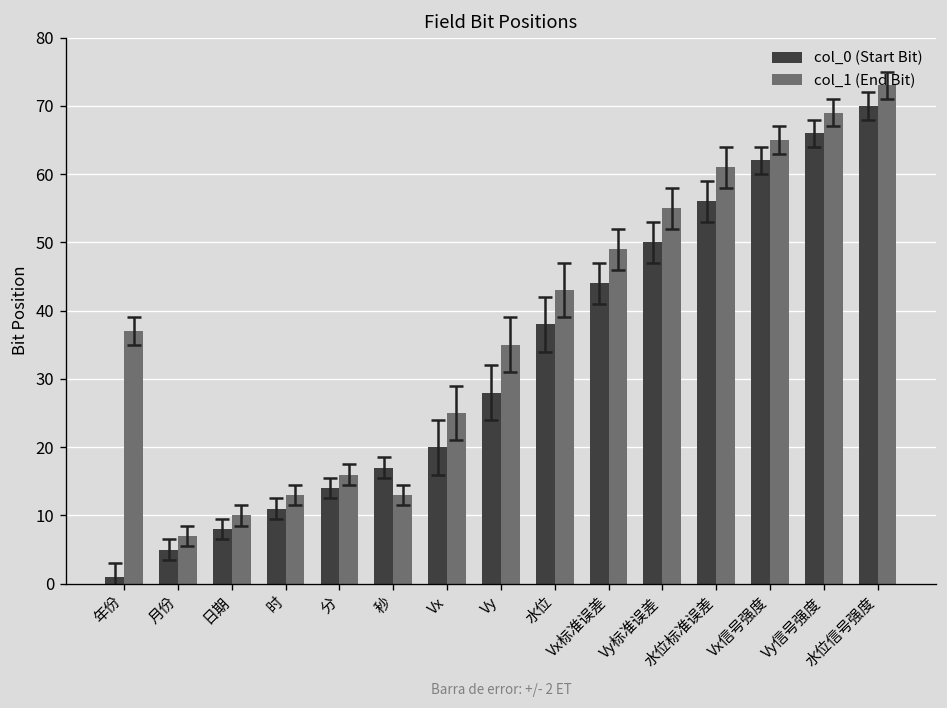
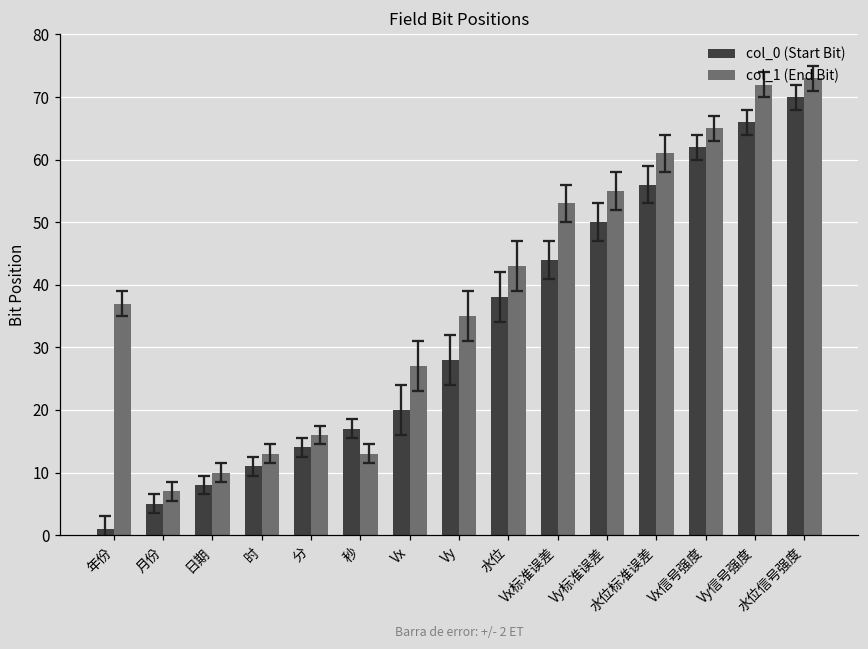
  {
    "col_0 (Start Bit)": {
      "年份": 1,
      "月份": 5,
      "日期": 8,
      "时": 11,
      "分": 14,
      "秒": 17,
      "Vx": 20,
      "Vy": 28,
      "水位": 38,
      "Vx标准误差": 44,
      "Vy标准误差": 50,
      "水位标准误差": 56,
      "Vx信号强度": 62,
      "Vy信号强度": 66,
      "水位信号强度": 70
    },
    "col_1 (End Bit)": {
      "年份": 37,
      "月份": 7,
      "日期": 10,
      "时": 13,
      "分": 16,
      "秒": 13,
-     "Vx": 25,
+     "Vx": 27,
      "Vy": 35,
      "水位": 43,
-     "Vx标准误差": 49,
+     "Vx标准误差": 53,
      "Vy标准误差": 55,
      "水位标准误差": 61,
      "Vx信号强度": 65,
-     "Vy信号强度": 69,
+     "Vy信号强度": 72,
      "水位信号强度": 73
    }
  }
